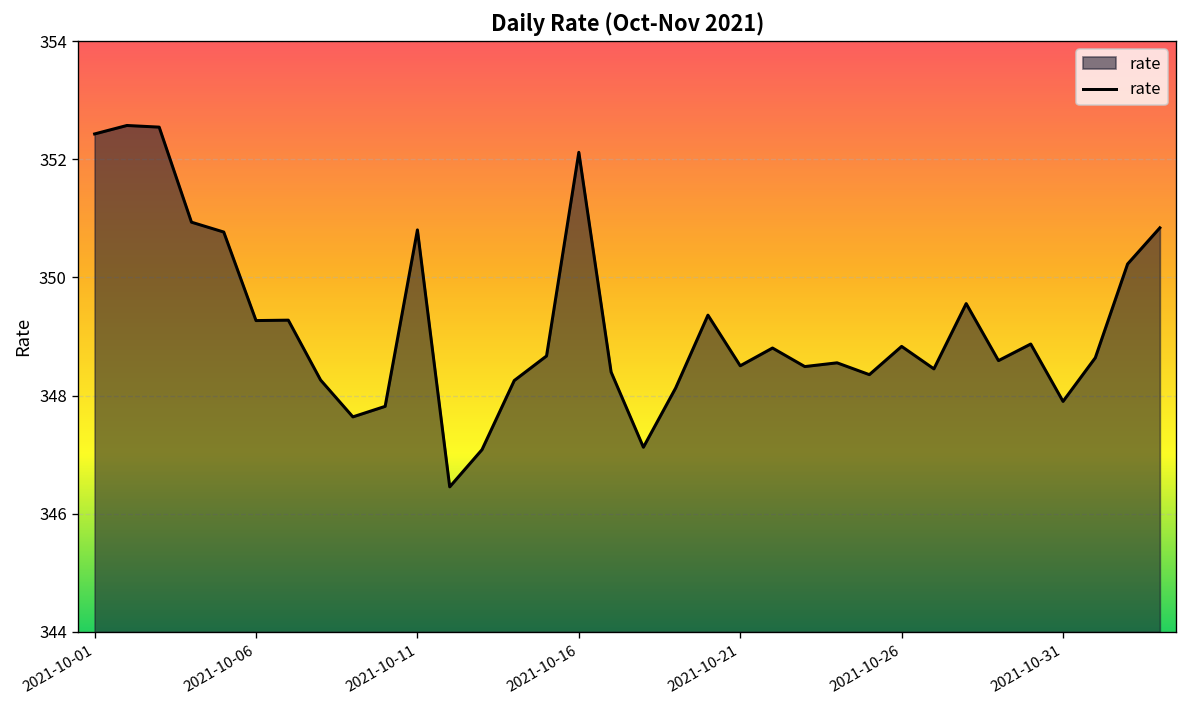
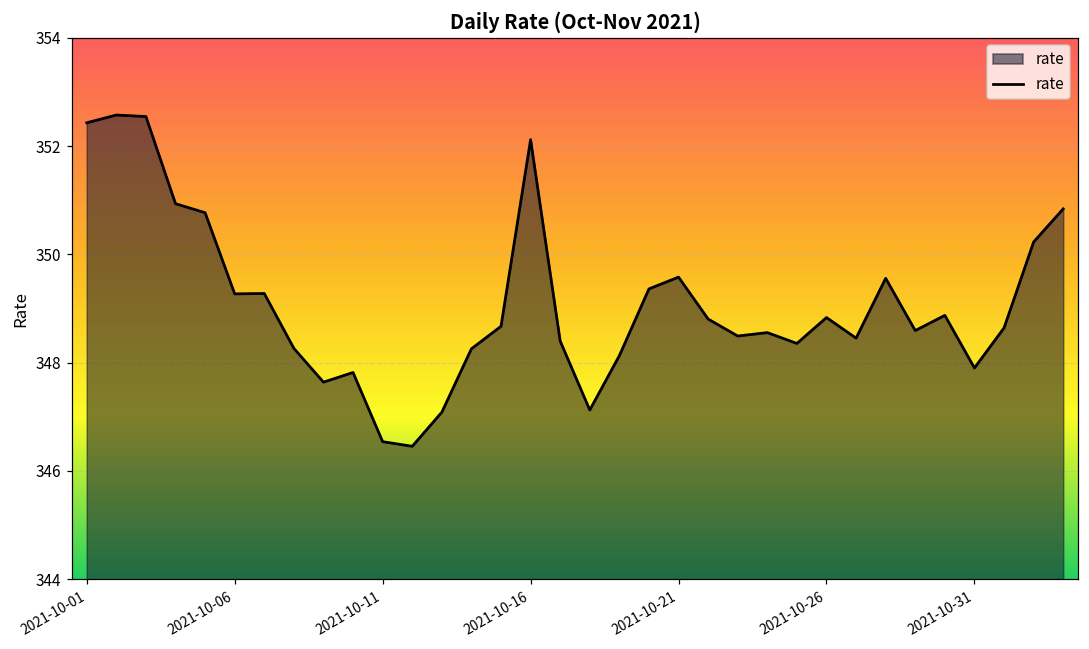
  {
    "2021-10-01": 352.4,
    "2021-10-06": 349.3,
-   "2021-10-11": 350.8,
+   "2021-10-11": 346.5,
    "2021-10-16": 352.1,
-   "2021-10-21": 348.5,
+   "2021-10-21": 349.6,
    "2021-10-26": 348.8,
    "2021-10-31": 347.9
  }
